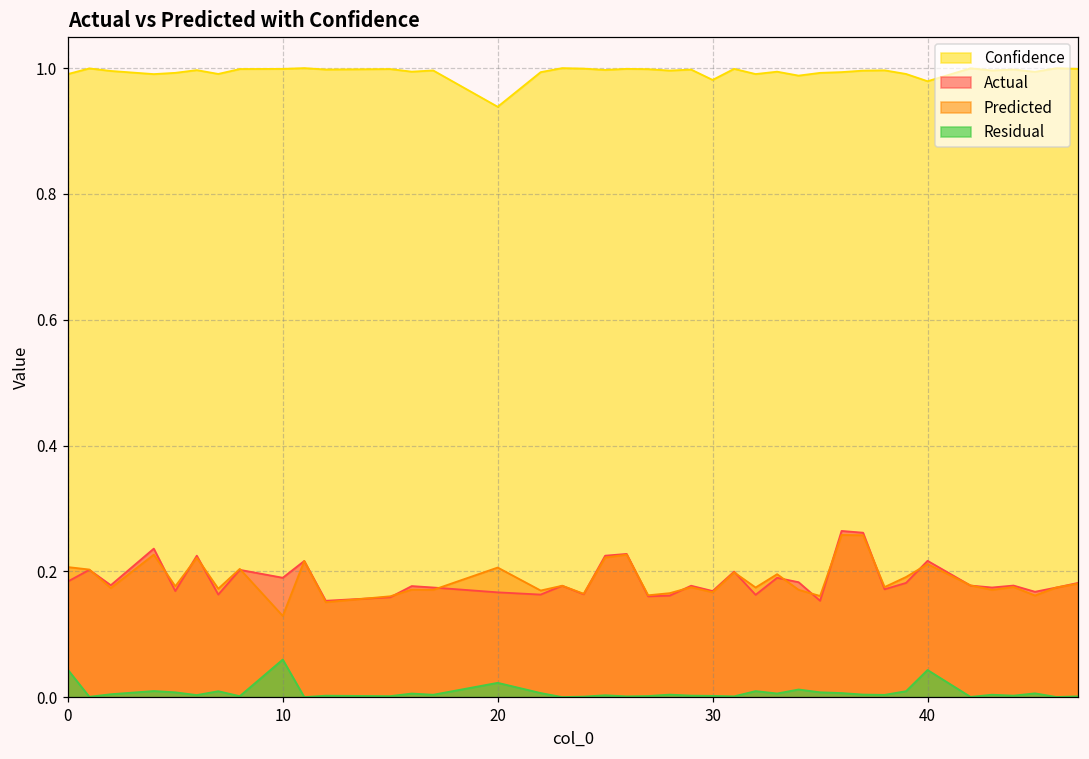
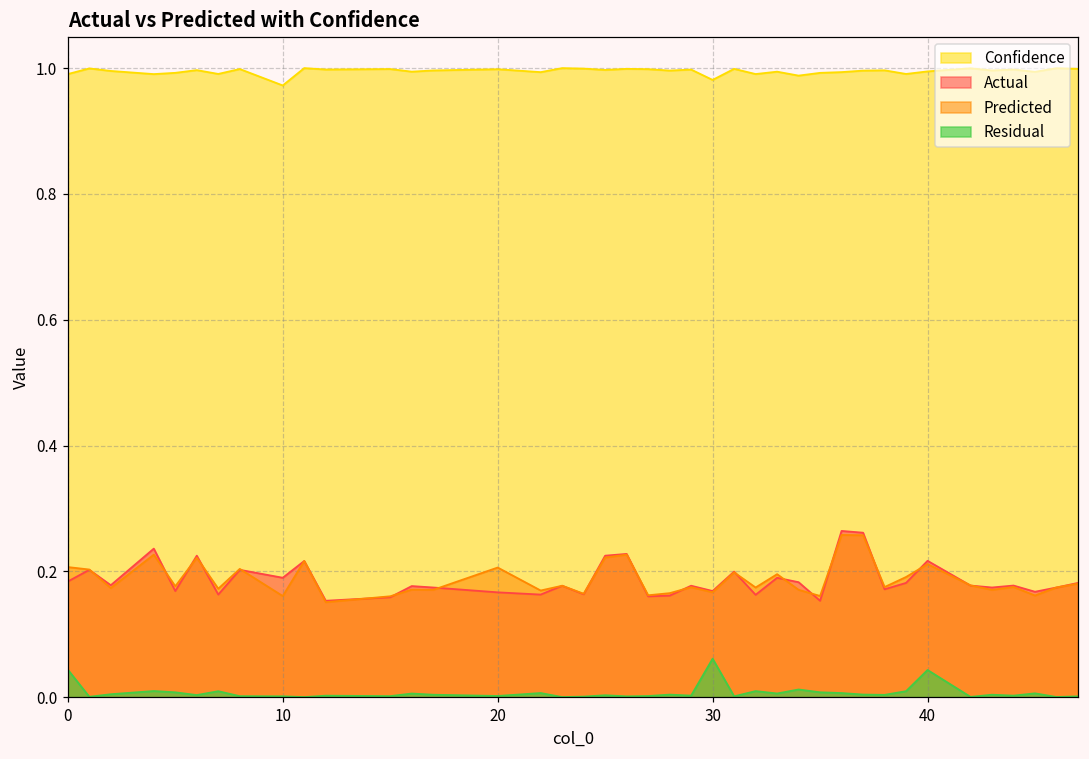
  {
    "Confidence": {
      "0": 0.99,
-     "10": 1.00,
-     "20": 0.94,
+     "10": 0.97,
+     "20": 1.00,
      "30": 0.98,
-     "40": 0.98
+     "40": 0.99
    },
    "Actual": {
      "0": 0.18,
      "10": 0.19,
      "20": 0.17,
      "40": 0.22
    },
    "Predicted": {
      "0": 0.21,
-     "10": 0.13,
+     "10": 0.16,
      "20": 0.21,
      "40": 0.21
    },
    "Residual": {
      "0": 0.04,
-     "10": 0.06,
-     "20": 0.02,
-     "30": 0.00,
+     "10": 0.00,
+     "20": 0.00,
+     "30": 0.06,
      "40": 0.04
    }
  }
